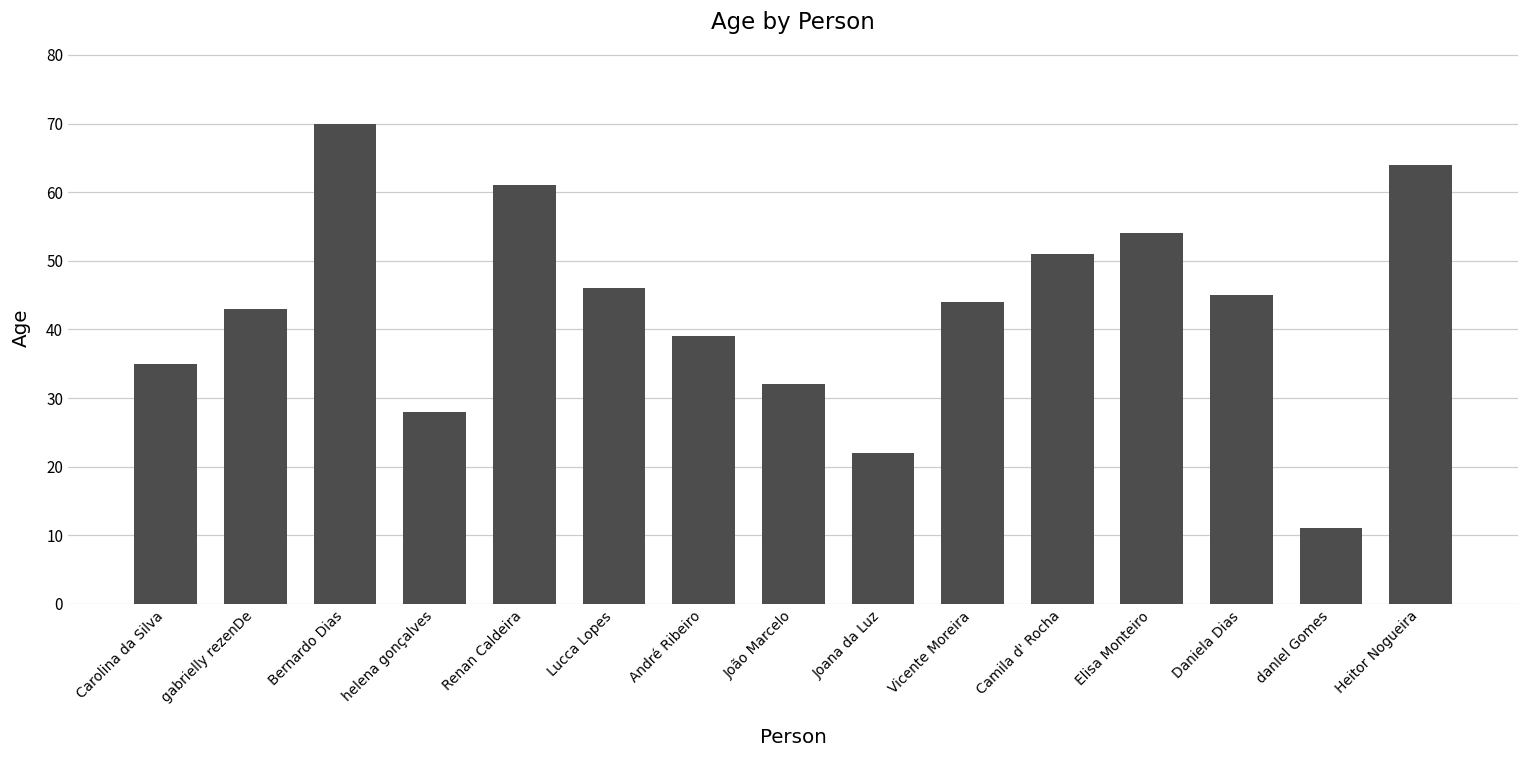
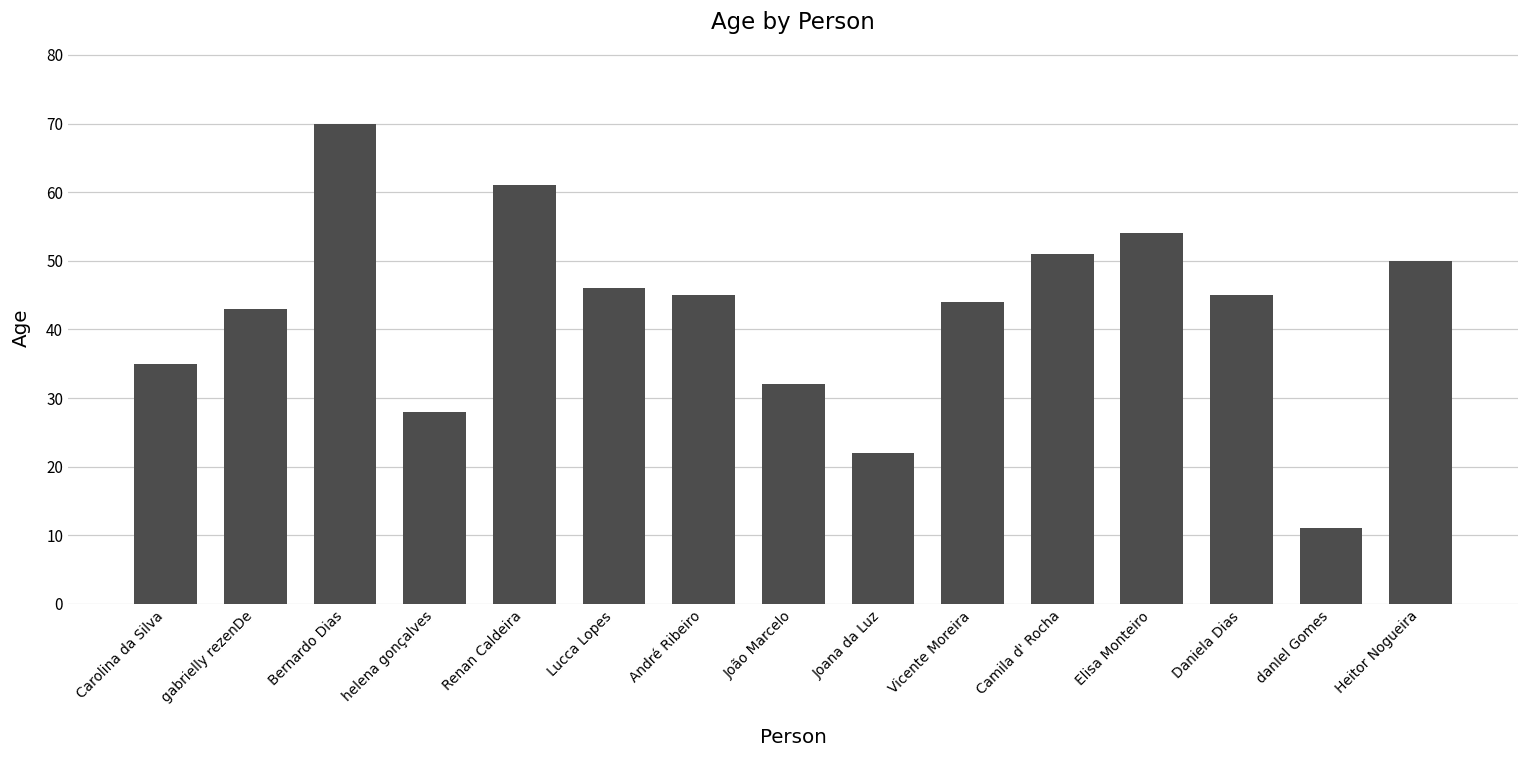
  {
    "Carolina da Silva": 35,
    "gabrielly rezenDe": 43,
    "Bernardo Dias": 70,
    "helena gonçalves": 28,
    "Renan Caldeira": 61,
    "Lucca Lopes": 46,
-   "André Ribeiro": 39,
+   "André Ribeiro": 45,
    "João Marcelo": 32,
    "Joana da Luz": 22,
    "Vicente Moreira": 44,
    "Camila d' Rocha": 51,
    "Elisa Monteiro": 54,
    "Daniela Dias": 45,
    "danIel Gomes": 11,
-   "Heitor Nogueira": 64
+   "Heitor Nogueira": 50
  }
